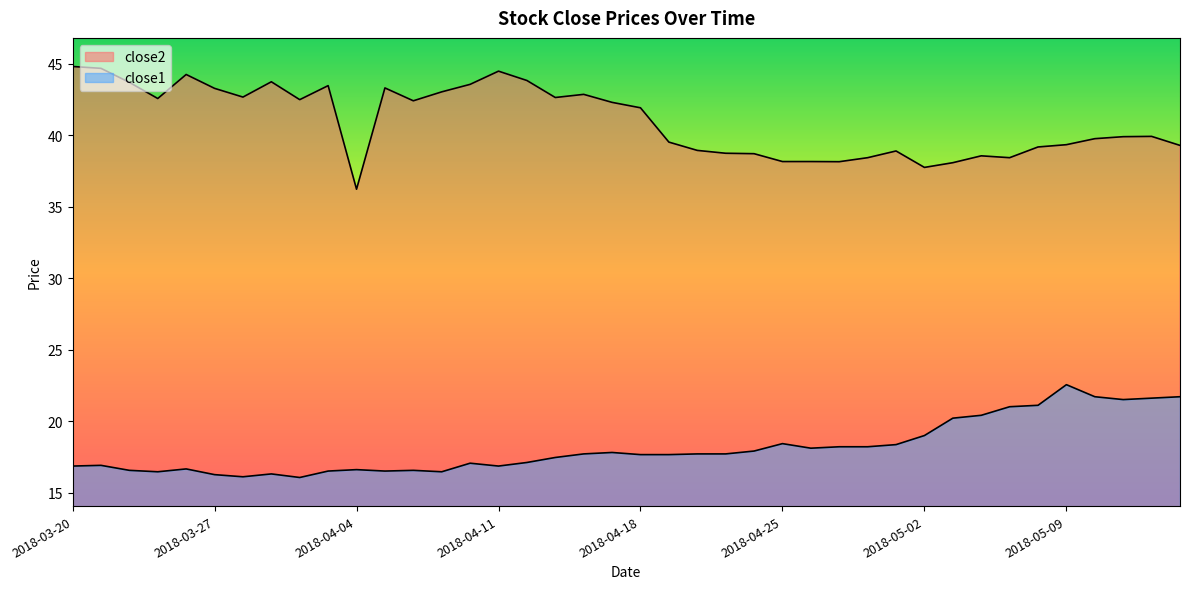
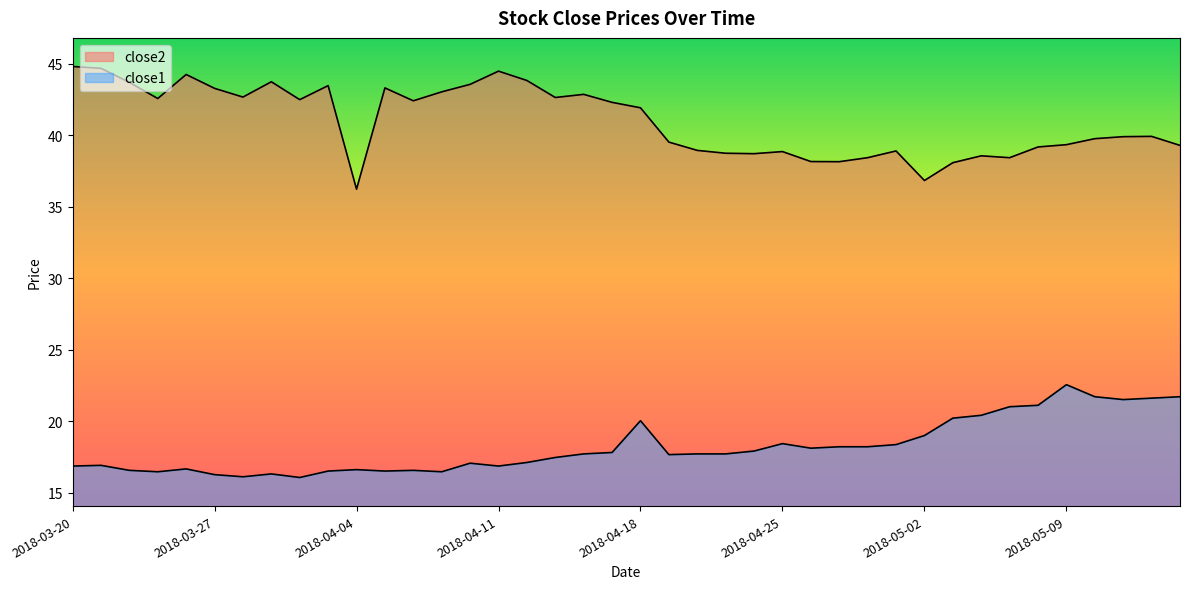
  {
    "close2": {
      "2018-03-20": 44.8,
      "2018-03-27": 43.3,
      "2018-04-04": 36.2,
      "2018-04-11": 44.5,
      "2018-04-18": 41.9,
-     "2018-04-25": 38.2,
-     "2018-05-02": 37.8,
+     "2018-04-25": 38.9,
+     "2018-05-02": 36.8,
      "2018-05-09": 39.4
    },
    "close1": {
      "2018-03-20": 16.9,
      "2018-03-27": 16.3,
      "2018-04-04": 16.6,
      "2018-04-11": 16.9,
-     "2018-04-18": 17.7,
+     "2018-04-18": 20.0,
      "2018-04-25": 18.4,
      "2018-05-02": 19.0,
      "2018-05-09": 22.6
    }
  }
